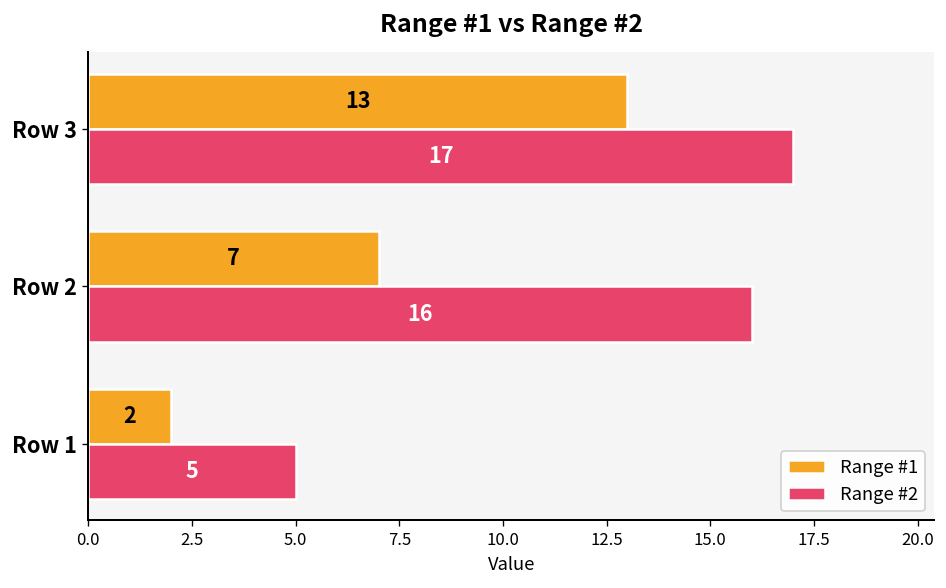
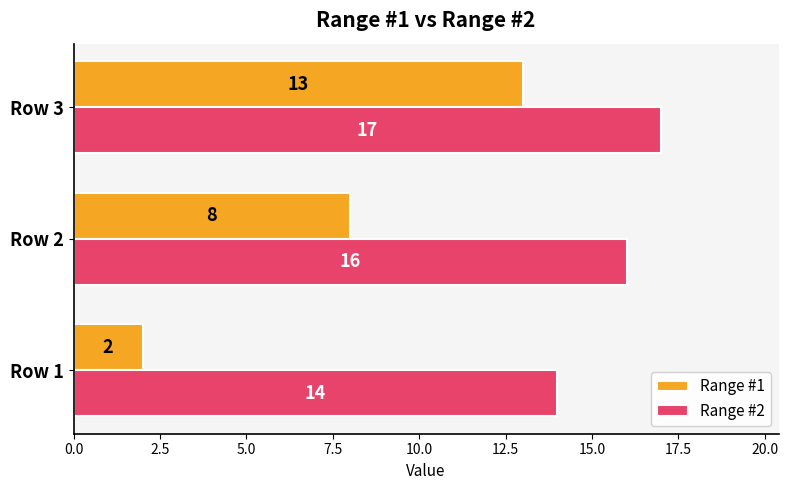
  {
    "Range #1": {
      "Row 3": 13,
-     "Row 2": 7,
+     "Row 2": 8,
      "Row 1": 2
    },
    "Range #2": {
      "Row 3": 17,
      "Row 2": 16,
-     "Row 1": 5
+     "Row 1": 14
    }
  }
